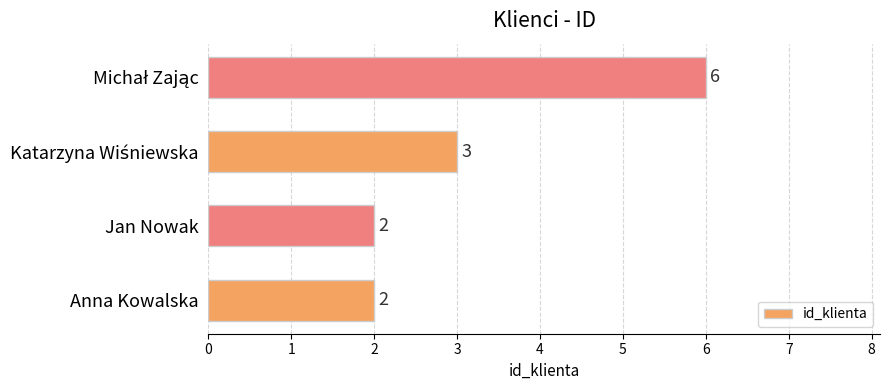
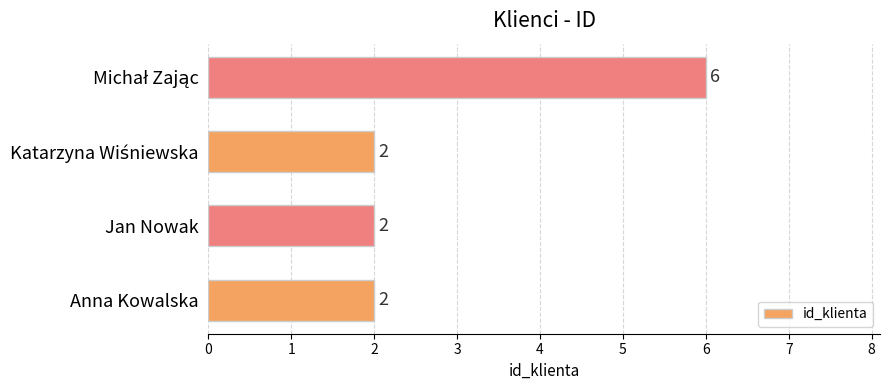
  {
    "Michał Zając": 6,
-   "Katarzyna Wiśniewska": 3,
+   "Katarzyna Wiśniewska": 2,
    "Jan Nowak": 2,
    "Anna Kowalska": 2
  }
